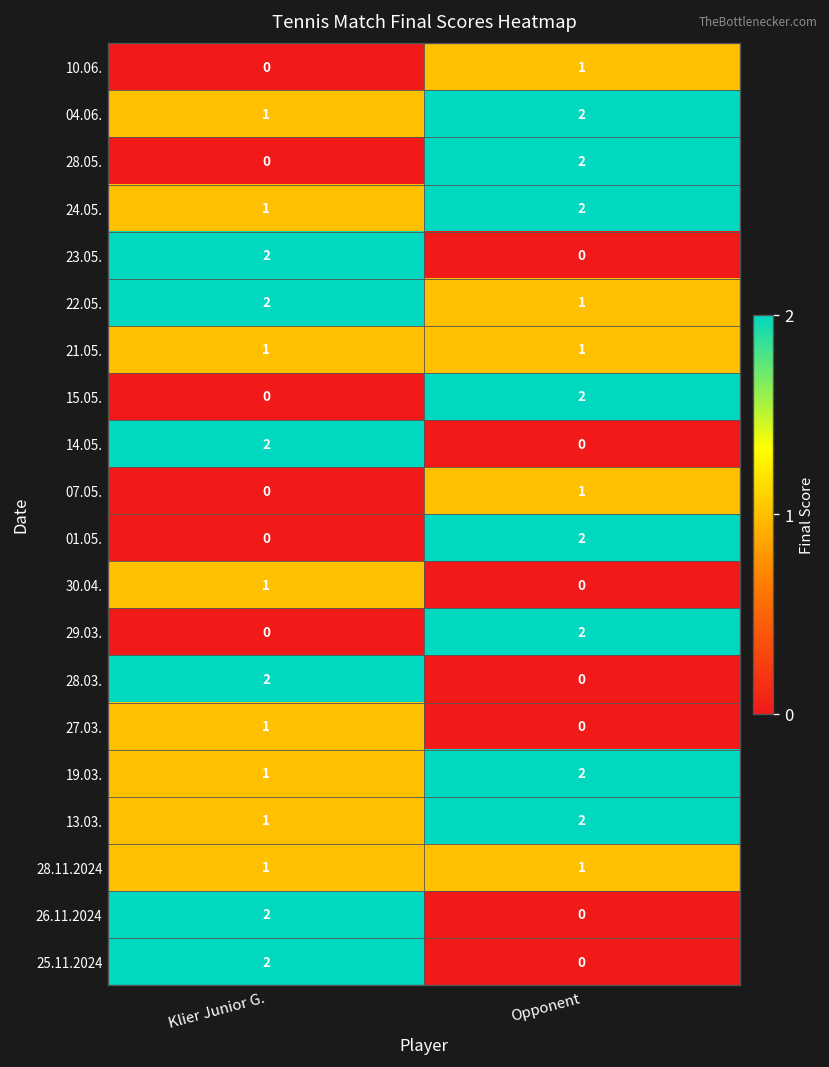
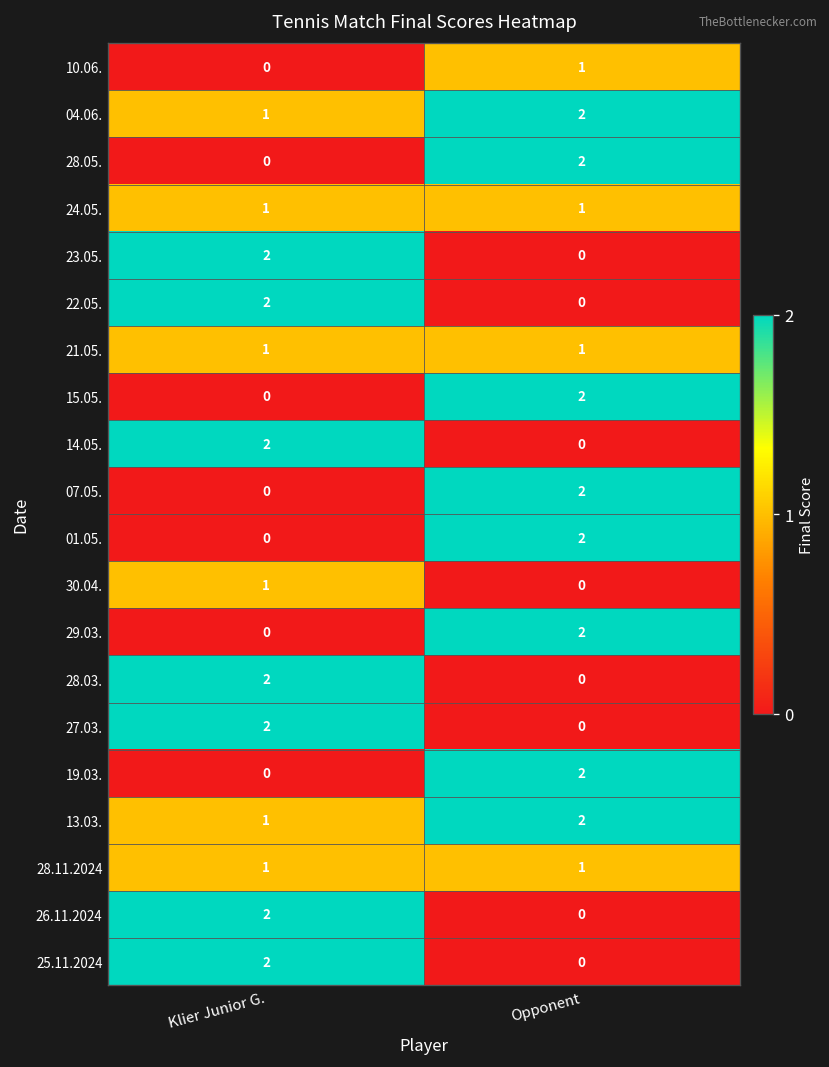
  {
    "10.06.": {
      "Klier Junior G.": 0,
      "Opponent": 1
    },
    "04.06.": {
      "Klier Junior G.": 1,
      "Opponent": 2
    },
    "28.05.": {
      "Klier Junior G.": 0,
      "Opponent": 2
    },
    "24.05.": {
      "Klier Junior G.": 1,
-     "Opponent": 2
+     "Opponent": 1
    },
    "23.05.": {
      "Klier Junior G.": 2,
      "Opponent": 0
    },
    "22.05.": {
      "Klier Junior G.": 2,
-     "Opponent": 1
+     "Opponent": 0
    },
    "21.05.": {
      "Klier Junior G.": 1,
      "Opponent": 1
    },
    "15.05.": {
      "Klier Junior G.": 0,
      "Opponent": 2
    },
    "14.05.": {
      "Klier Junior G.": 2,
      "Opponent": 0
    },
    "07.05.": {
      "Klier Junior G.": 0,
-     "Opponent": 1
+     "Opponent": 2
    },
    "01.05.": {
      "Klier Junior G.": 0,
      "Opponent": 2
    },
    "30.04.": {
      "Klier Junior G.": 1,
      "Opponent": 0
    },
    "29.03.": {
      "Klier Junior G.": 0,
      "Opponent": 2
    },
    "28.03.": {
      "Klier Junior G.": 2,
      "Opponent": 0
    },
    "27.03.": {
-     "Klier Junior G.": 1,
+     "Klier Junior G.": 2,
      "Opponent": 0
    },
    "19.03.": {
-     "Klier Junior G.": 1,
+     "Klier Junior G.": 0,
      "Opponent": 2
    },
    "13.03.": {
      "Klier Junior G.": 1,
      "Opponent": 2
    },
    "28.11.2024": {
      "Klier Junior G.": 1,
      "Opponent": 1
    },
    "26.11.2024": {
      "Klier Junior G.": 2,
      "Opponent": 0
    },
    "25.11.2024": {
      "Klier Junior G.": 2,
      "Opponent": 0
    }
  }
